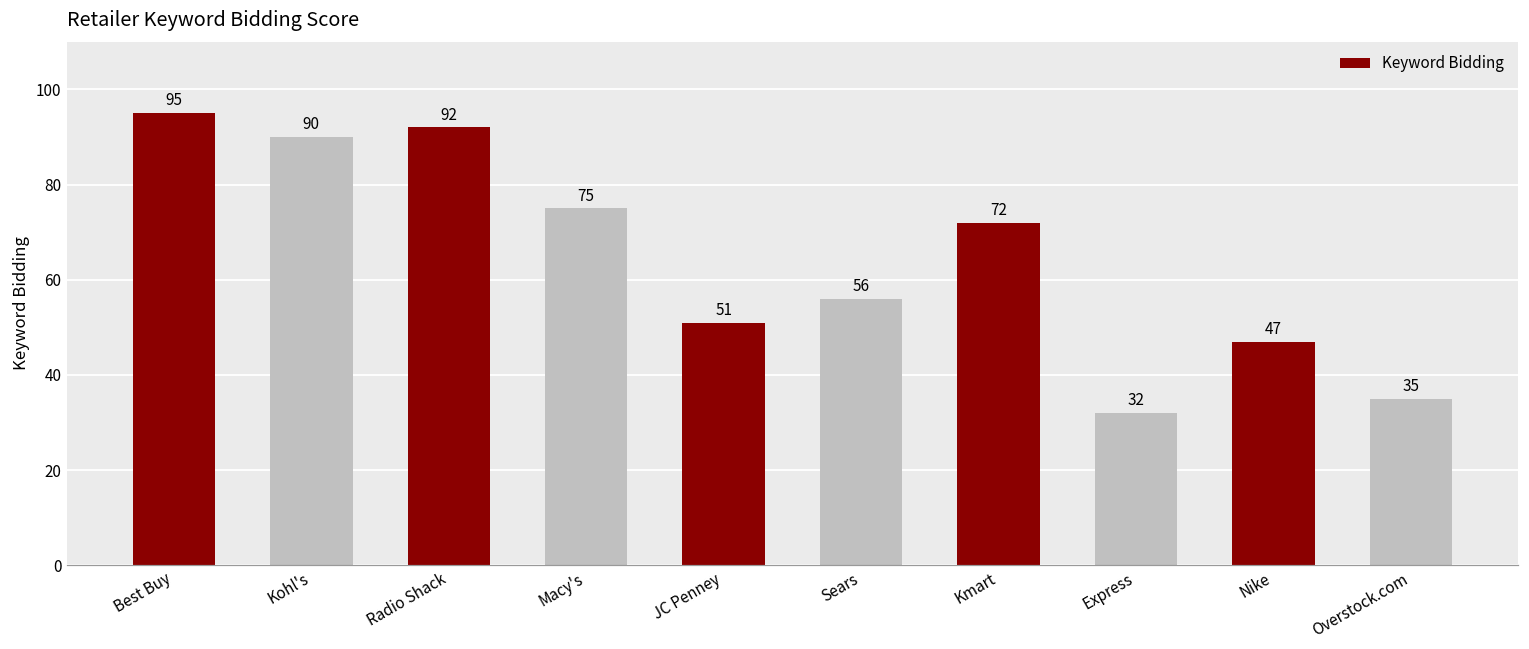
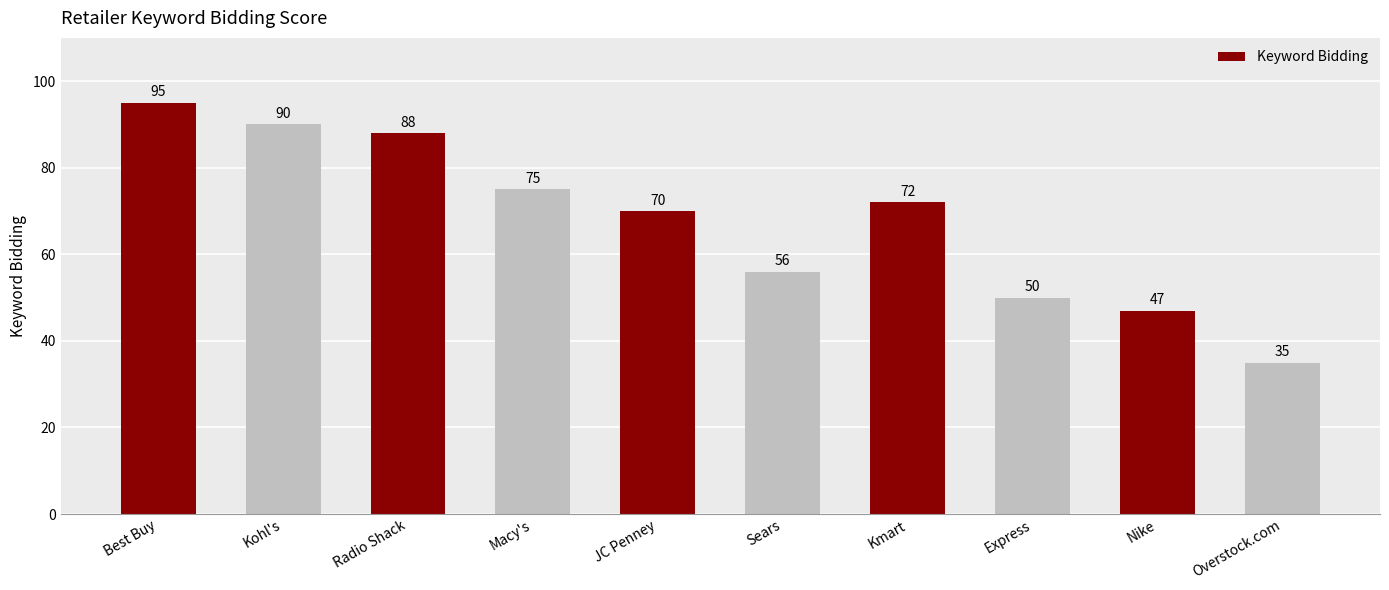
  {
    "Best Buy": 95,
    "Kohl's": 90,
-   "Radio Shack": 92,
+   "Radio Shack": 88,
    "Macy's": 75,
-   "JC Penney": 51,
+   "JC Penney": 70,
    "Sears": 56,
    "Kmart": 72,
-   "Express": 32,
+   "Express": 50,
    "Nike": 47,
    "Overstock.com": 35
  }
